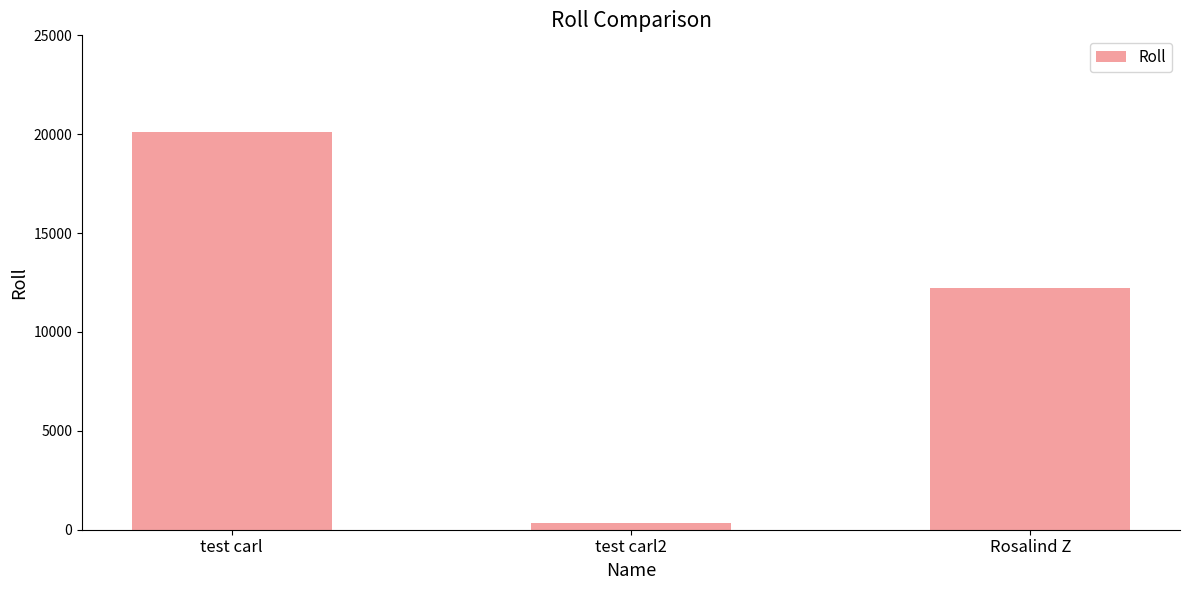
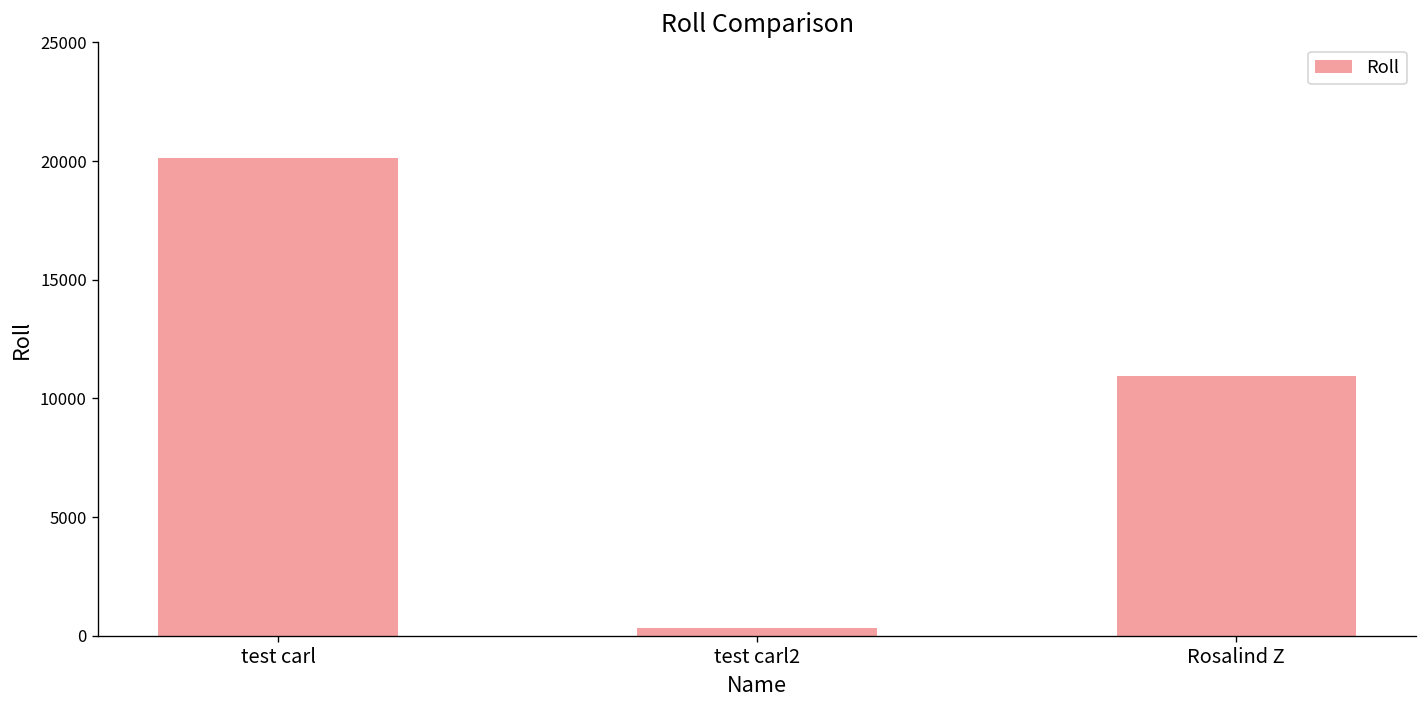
  {
    "test carl": 20100,
    "test carl2": 300,
-   "Rosalind Z": 12200
+   "Rosalind Z": 10900
  }
